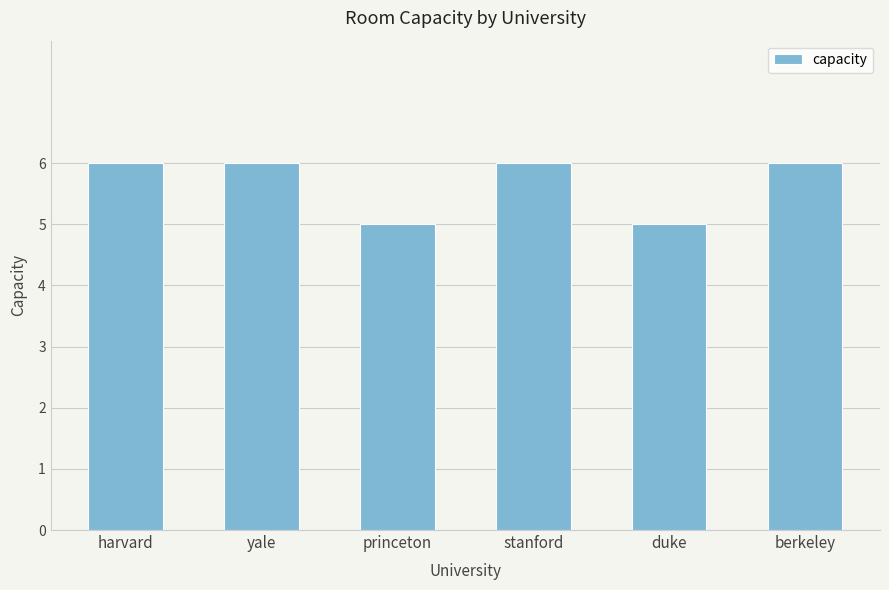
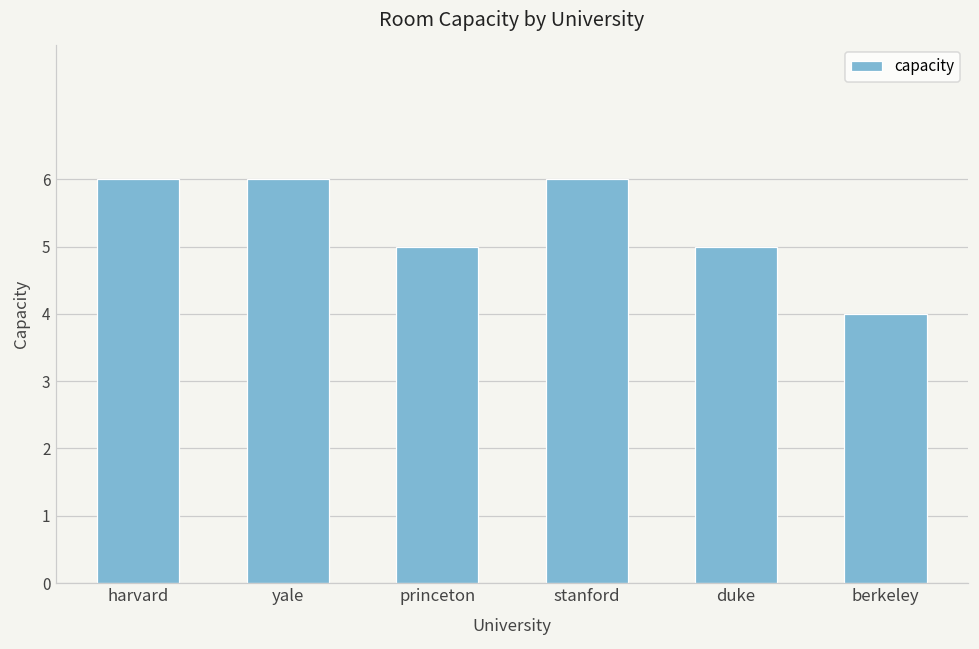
  {
    "harvard": 6,
    "yale": 6,
    "princeton": 5,
    "stanford": 6,
    "duke": 5,
-   "berkeley": 6
+   "berkeley": 4
  }
